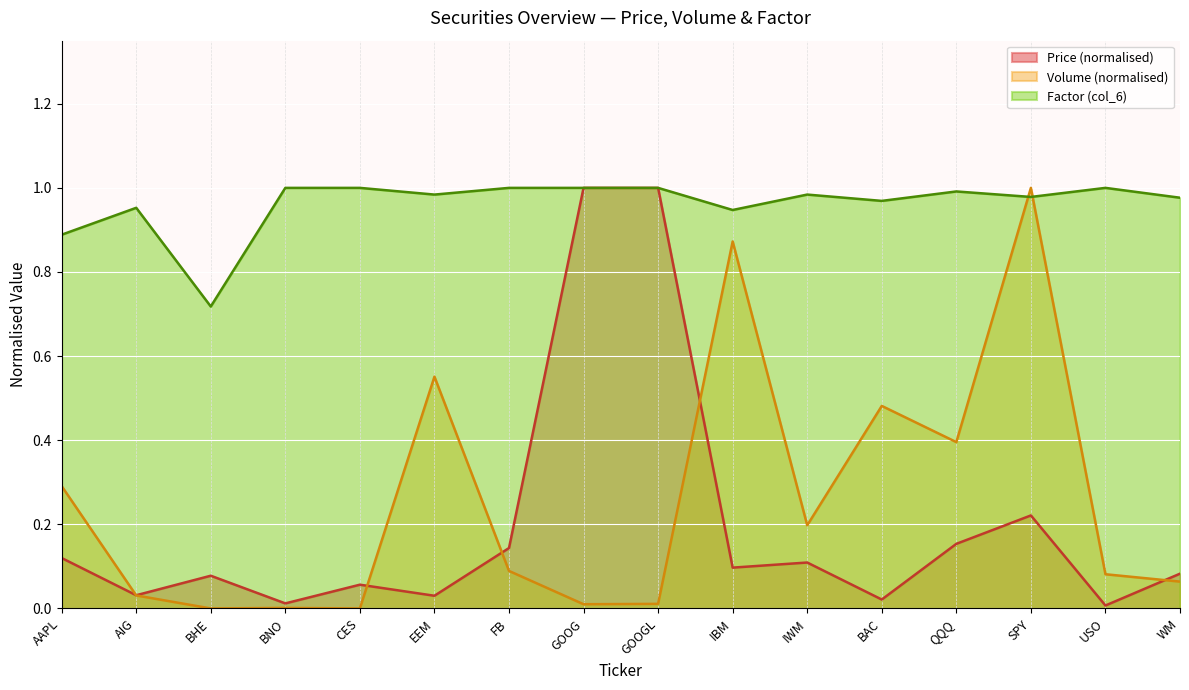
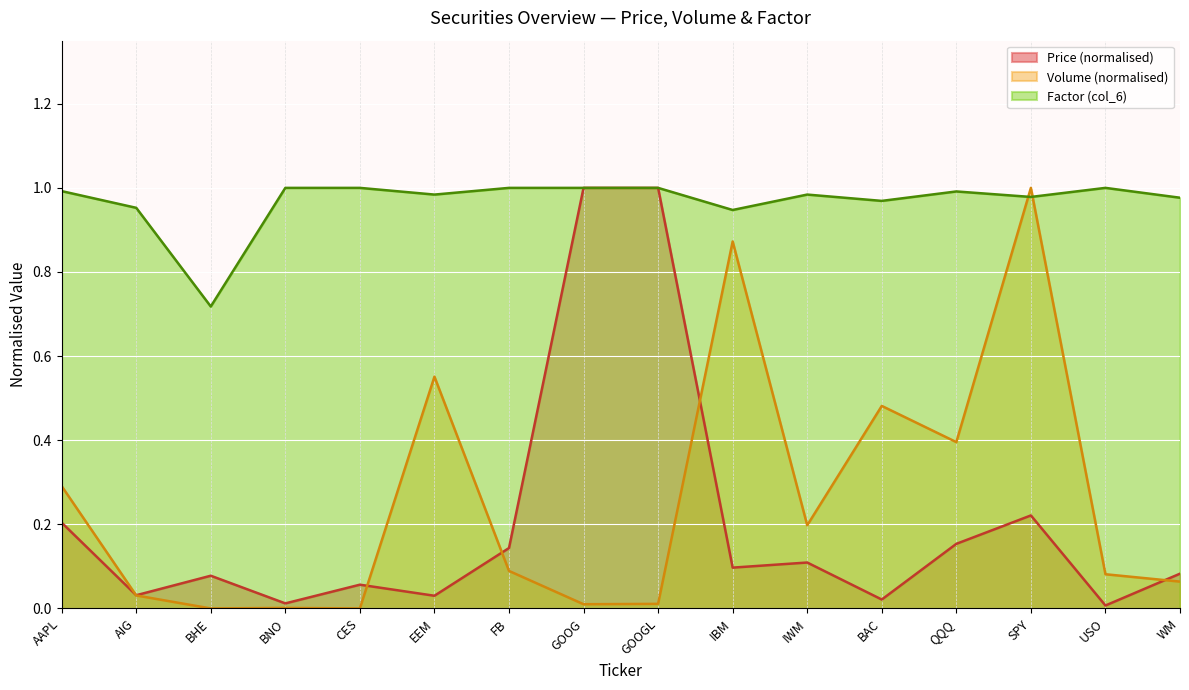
  {
    "Price (normalised)": {
-     "AAPL": 0.12,
+     "AAPL": 0.20,
      "BHE": 0.08,
      "BNO": 0.01,
      "CES": 0.06,
      "EEM": 0.03,
      "FB": 0.14,
      "IBM": 0.10,
      "IWM": 0.11,
      "BAC": 0.02,
      "QQQ": 0.15,
      "SPY": 0.22,
      "USO": 0.01,
      "WM": 0.08
    },
    "Volume (normalised)": {
      "AAPL": 0.29,
      "BHE": 0.00,
      "BNO": 0.00,
      "CES": 0.00,
      "EEM": 0.55,
      "FB": 0.09,
      "GOOG": 0.01,
      "GOOGL": 0.01,
      "IBM": 0.87,
      "IWM": 0.20,
      "BAC": 0.48,
      "QQQ": 0.40,
      "SPY": 1.00,
      "USO": 0.08,
      "WM": 0.06
    },
    "Factor (col_6)": {
-     "AAPL": 0.89,
+     "AAPL": 0.99,
      "AIG": 0.95,
      "BHE": 0.72,
      "BNO": 1.00,
      "CES": 1.00,
      "EEM": 0.98,
      "FB": 1.00,
      "IBM": 0.95,
      "IWM": 0.98,
      "BAC": 0.97,
      "QQQ": 0.99,
      "SPY": 0.98,
      "USO": 1.00,
      "WM": 0.98
    }
  }
